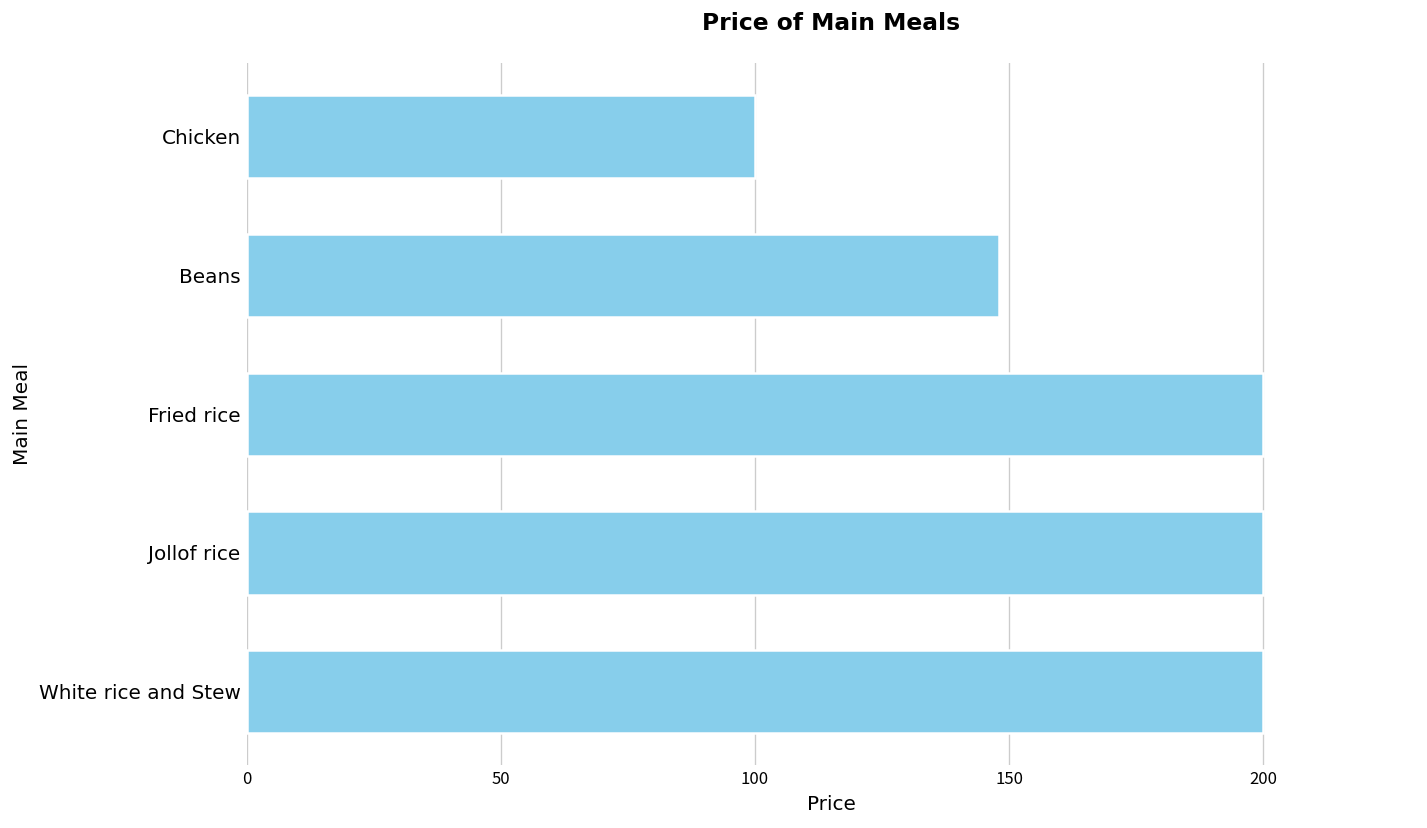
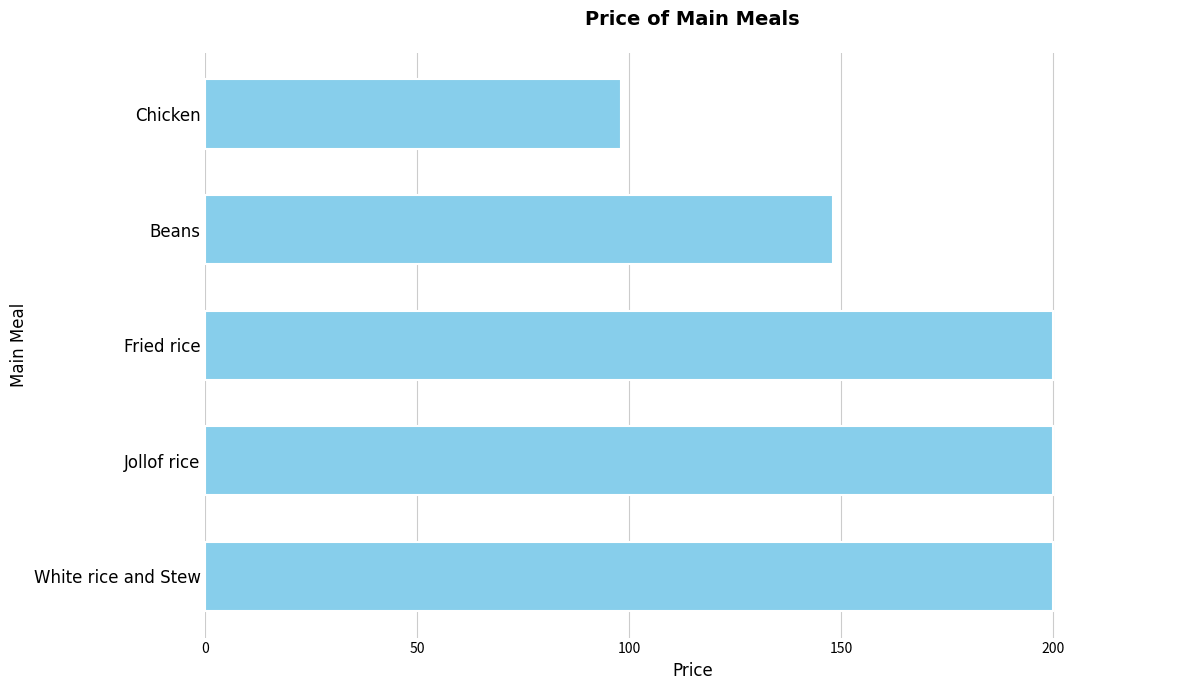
  {
-   "Chicken": 100,
+   "Chicken": 98,
    "Beans": 148,
    "Fried rice": 200,
    "Jollof rice": 200,
    "White rice and Stew": 200
  }
